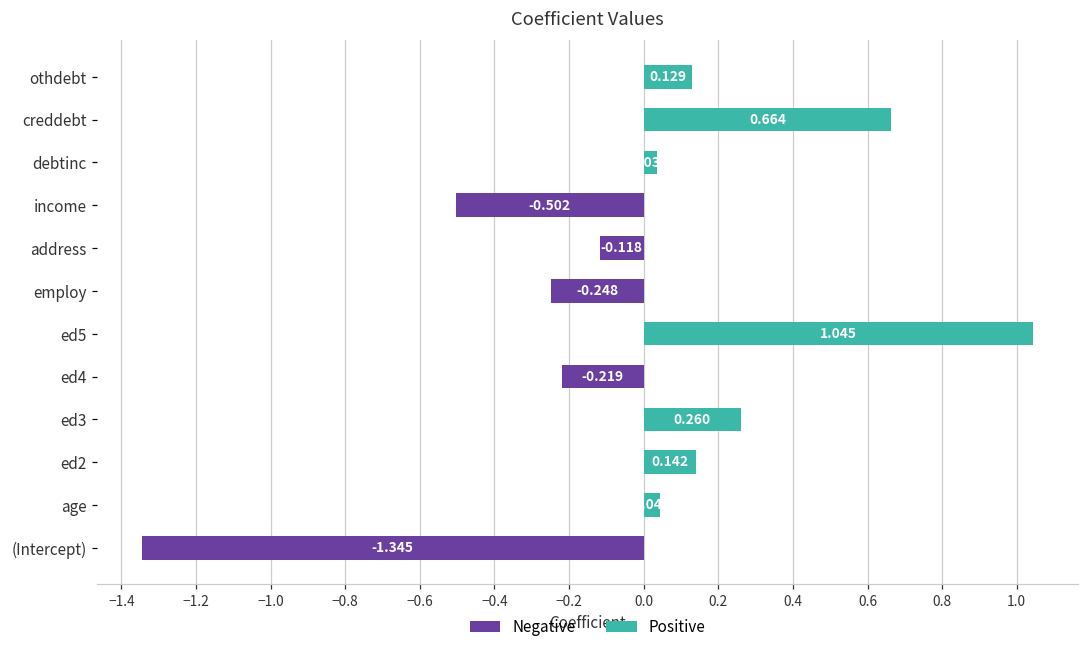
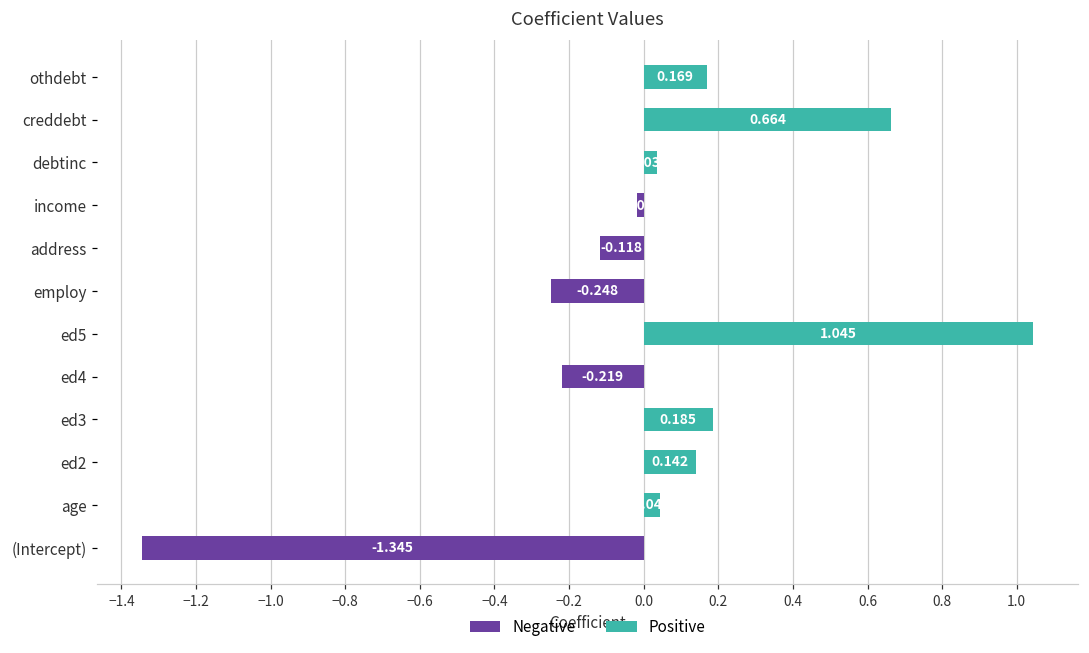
  {
    "Negative": {
      "othdebt": 0.00,
      "creddebt": 0.00,
      "debtinc": 0.00,
-     "income": -0.50,
+     "income": -0.02,
      "ed5": 0.00,
      "ed3": 0.00,
      "ed2": 0.00,
      "age": 0.00
    },
    "Positive": {
-     "othdebt": 0.129,
+     "othdebt": 0.169,
      "creddebt": 0.664,
      "ed5": 1.045,
-     "ed3": 0.260,
+     "ed3": 0.185,
      "ed2": 0.142
    }
  }
